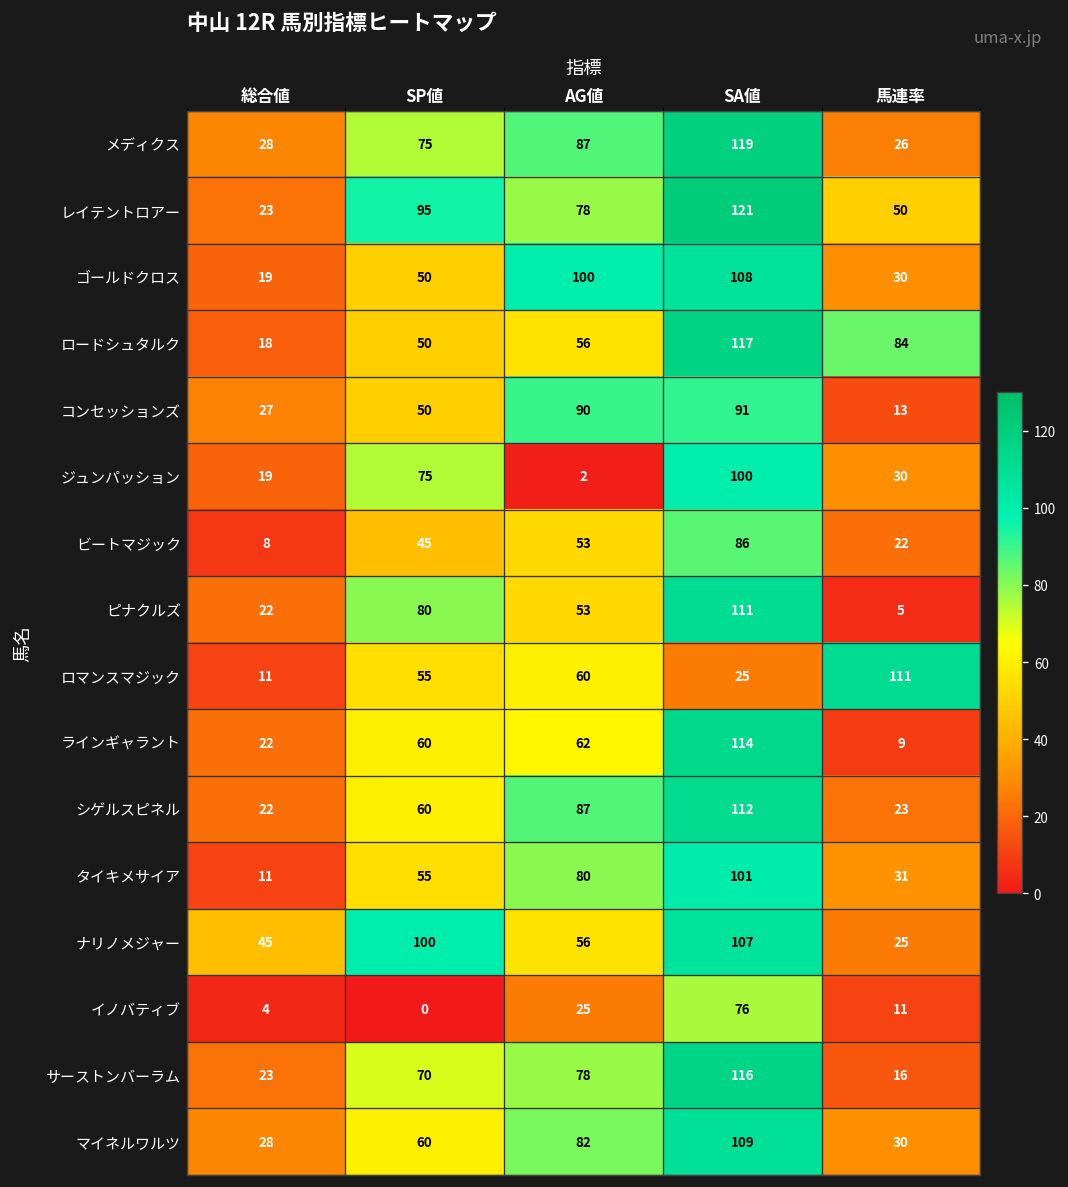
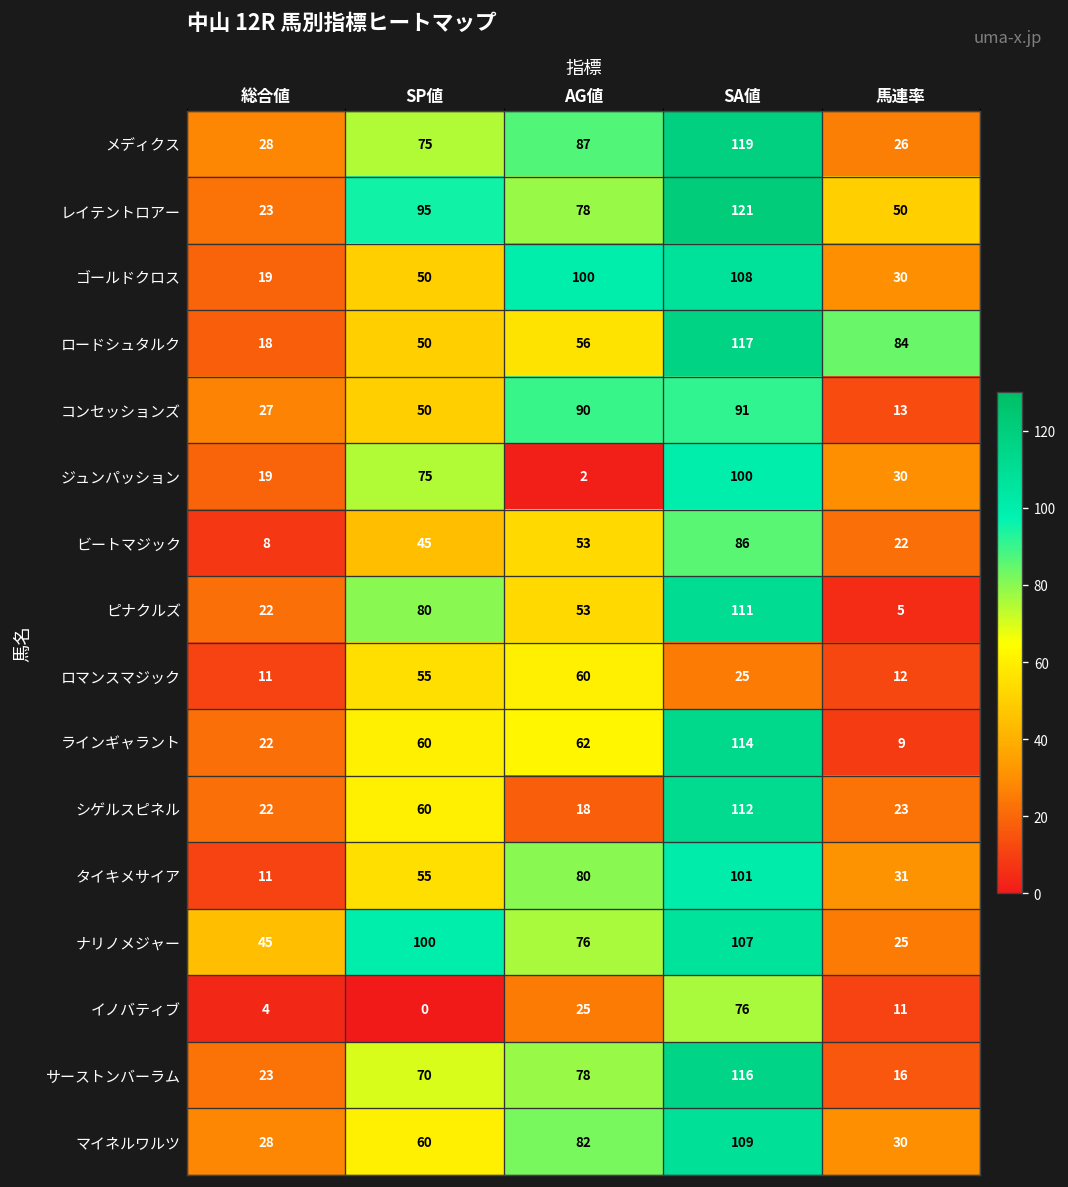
  {
    "メディクス": {
      "総合値": 28,
      "SP値": 75,
      "AG値": 87,
      "SA値": 119,
      "馬連率": 26
    },
    "レイテントロアー": {
      "総合値": 23,
      "SP値": 95,
      "AG値": 78,
      "SA値": 121,
      "馬連率": 50
    },
    "ゴールドクロス": {
      "総合値": 19,
      "SP値": 50,
      "AG値": 100,
      "SA値": 108,
      "馬連率": 30
    },
    "ロードシュタルク": {
      "総合値": 18,
      "SP値": 50,
      "AG値": 56,
      "SA値": 117,
      "馬連率": 84
    },
    "コンセッションズ": {
      "総合値": 27,
      "SP値": 50,
      "AG値": 90,
      "SA値": 91,
      "馬連率": 13
    },
    "ジュンパッション": {
      "総合値": 19,
      "SP値": 75,
      "AG値": 2,
      "SA値": 100,
      "馬連率": 30
    },
    "ビートマジック": {
      "総合値": 8,
      "SP値": 45,
      "AG値": 53,
      "SA値": 86,
      "馬連率": 22
    },
    "ピナクルズ": {
      "総合値": 22,
      "SP値": 80,
      "AG値": 53,
      "SA値": 111,
      "馬連率": 5
    },
    "ロマンスマジック": {
      "総合値": 11,
      "SP値": 55,
      "AG値": 60,
      "SA値": 25,
-     "馬連率": 111
+     "馬連率": 12
    },
    "ラインギャラント": {
      "総合値": 22,
      "SP値": 60,
      "AG値": 62,
      "SA値": 114,
      "馬連率": 9
    },
    "シゲルスピネル": {
      "総合値": 22,
      "SP値": 60,
-     "AG値": 87,
+     "AG値": 18,
      "SA値": 112,
      "馬連率": 23
    },
    "タイキメサイア": {
      "総合値": 11,
      "SP値": 55,
      "AG値": 80,
      "SA値": 101,
      "馬連率": 31
    },
    "ナリノメジャー": {
      "総合値": 45,
      "SP値": 100,
-     "AG値": 56,
+     "AG値": 76,
      "SA値": 107,
      "馬連率": 25
    },
    "イノバティブ": {
      "総合値": 4,
      "SP値": 0,
      "AG値": 25,
      "SA値": 76,
      "馬連率": 11
    },
    "サーストンバーラム": {
      "総合値": 23,
      "SP値": 70,
      "AG値": 78,
      "SA値": 116,
      "馬連率": 16
    },
    "マイネルワルツ": {
      "総合値": 28,
      "SP値": 60,
      "AG値": 82,
      "SA値": 109,
      "馬連率": 30
    }
  }
